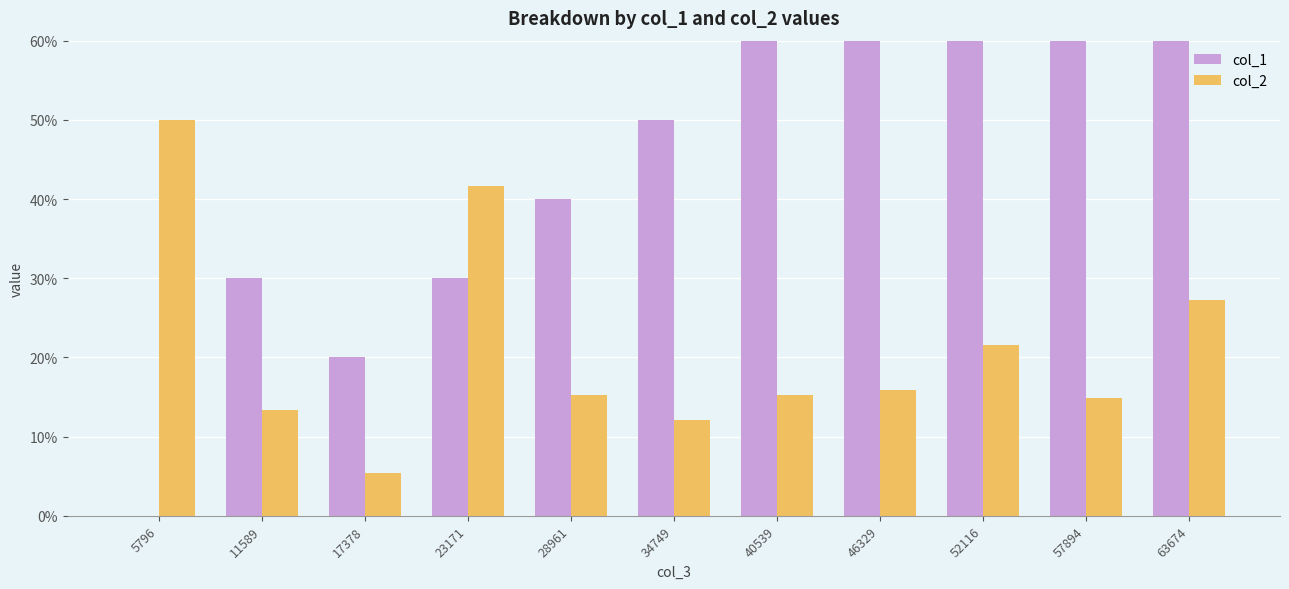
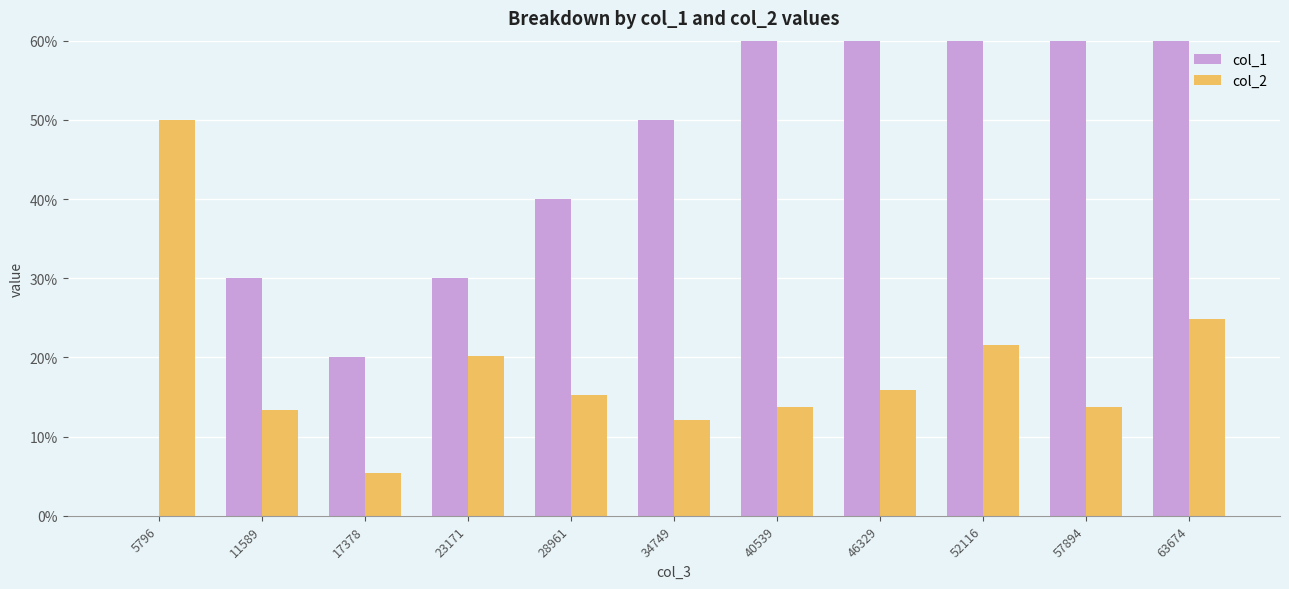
  {
    "col_1": {
      "5796": "0%",
      "11589": "30%",
      "17378": "20%",
      "23171": "30%",
      "28961": "40%",
      "34749": "50%",
      "40539": "60%"
    },
    "col_2": {
      "5796": "50%",
      "11589": "13%",
      "17378": "5%",
-     "23171": "42%",
+     "23171": "20%",
      "28961": "15%",
      "34749": "12%",
-     "40539": "15%",
+     "40539": "14%",
      "46329": "16%",
      "52116": "22%",
-     "57894": "15%",
-     "63674": "27%"
+     "57894": "14%",
+     "63674": "25%"
    }
  }
